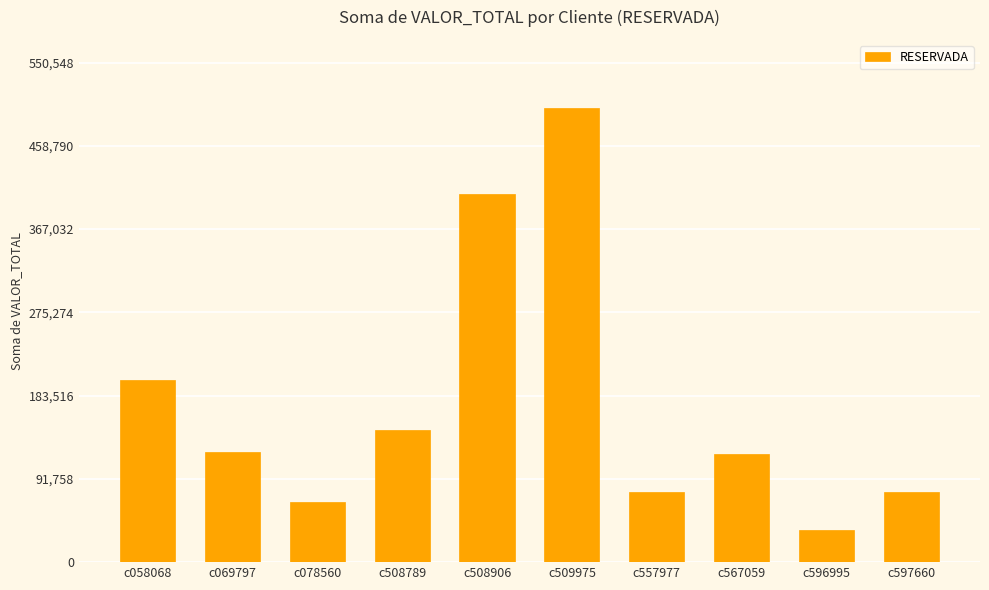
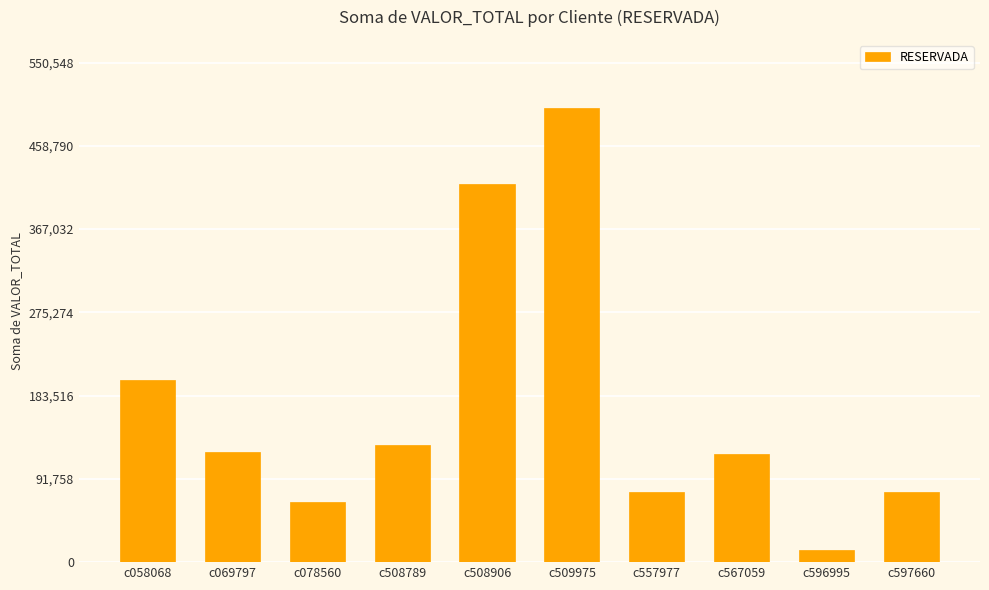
  {
    "c058068": "200,000",
    "c069797": "120,000",
    "c078560": "70,000",
-   "c508789": "150,000",
-   "c508906": "410,000",
+   "c508789": "130,000",
+   "c508906": "420,000",
    "c509975": "500,000",
    "c557977": "80,000",
    "c567059": "120,000",
-   "c596995": "40,000",
+   "c596995": "10,000",
    "c597660": "80,000"
  }
